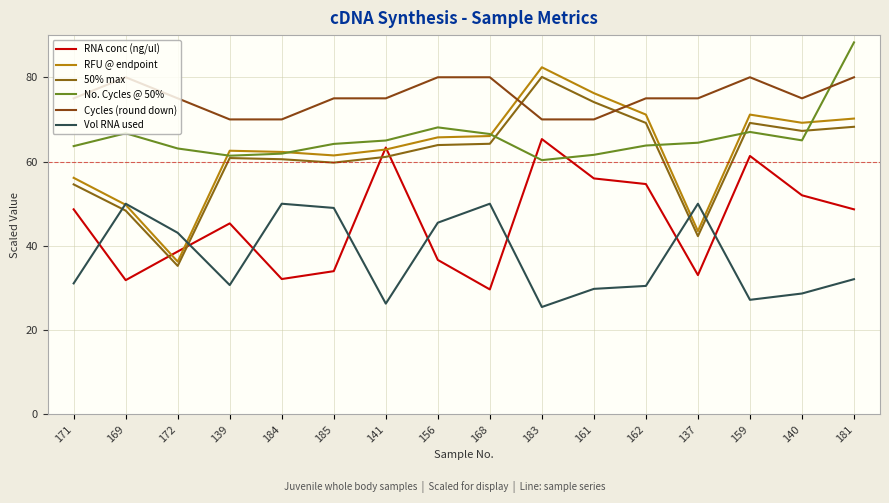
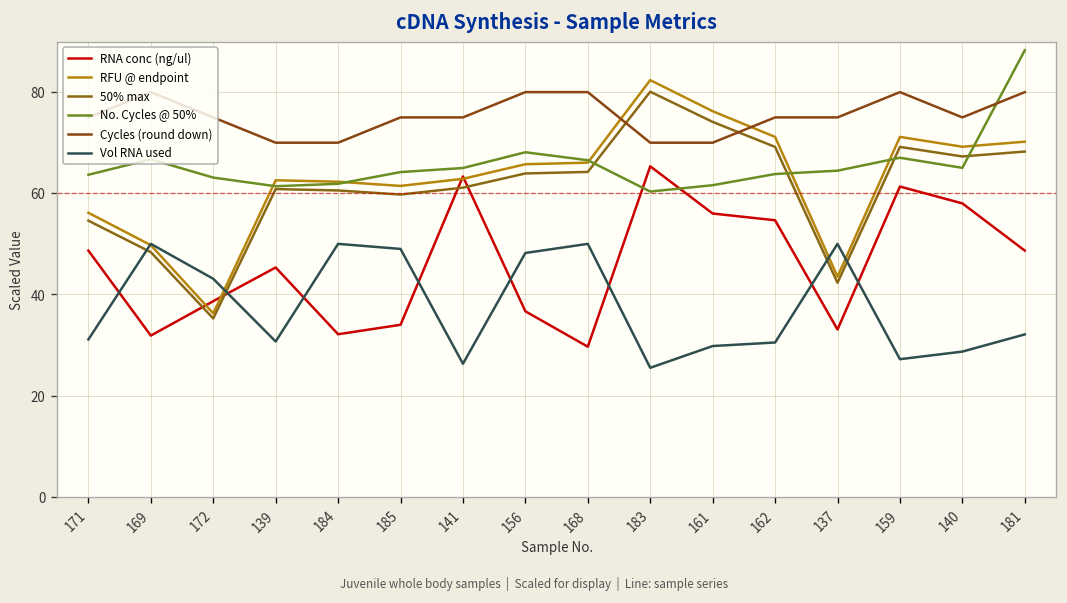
  {
    "RNA conc (ng/ul)": {
      "171": 49,
      "169": 32,
      "172": 39,
      "139": 45,
      "184": 32,
      "185": 34,
      "156": 37,
      "168": 30,
      "183": 65,
      "161": 56,
      "162": 55,
      "137": 33,
      "159": 61,
-     "140": 52,
+     "140": 58,
      "181": 49
    },
    "Vol RNA used": {
      "171": 31,
      "172": 43,
      "139": 31,
      "184": 50,
      "185": 49,
      "141": 26,
-     "156": 46,
+     "156": 48,
      "168": 50,
      "183": 26,
      "161": 30,
      "162": 31,
      "137": 50,
      "159": 27,
      "140": 29,
      "181": 32
    }
  }
